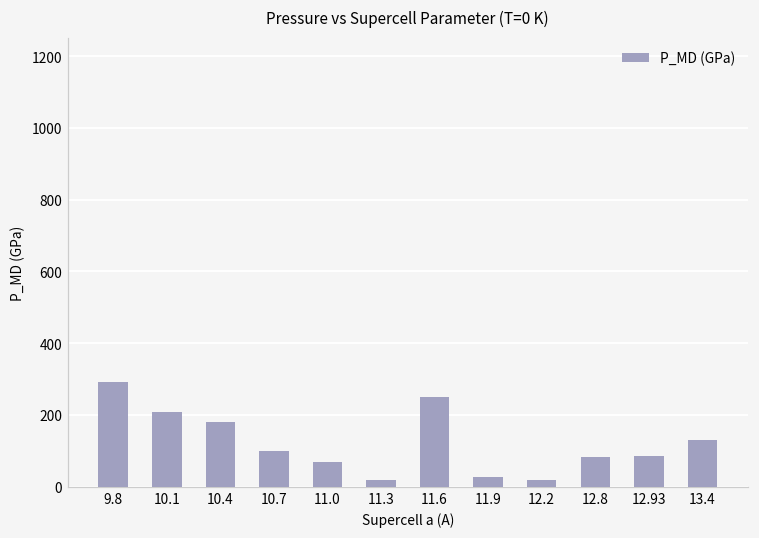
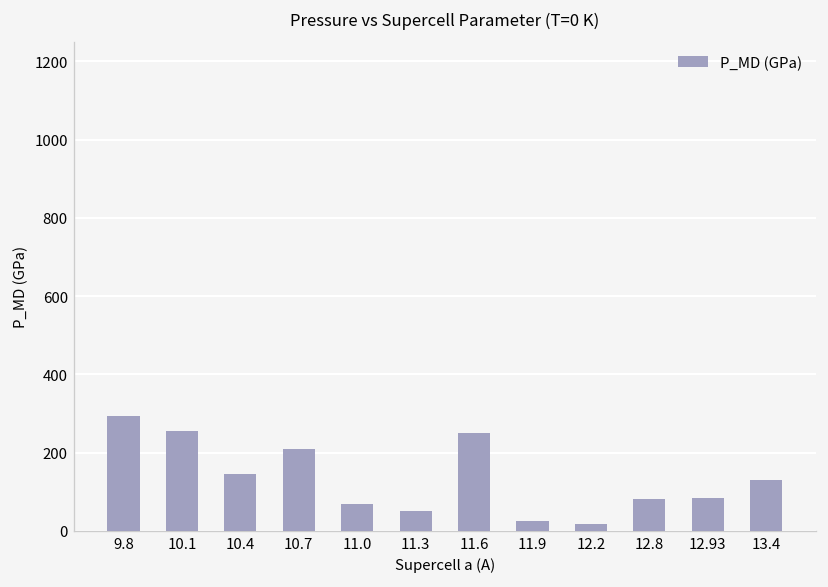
  {
    "9.8": 290,
-   "10.1": 210,
-   "10.4": 180,
-   "10.7": 100,
+   "10.1": 260,
+   "10.4": 150,
+   "10.7": 210,
    "11.0": 70,
-   "11.3": 20,
+   "11.3": 50,
    "11.6": 250,
    "11.9": 30,
    "12.2": 20,
    "12.8": 80,
    "12.93": 80,
    "13.4": 130
  }
